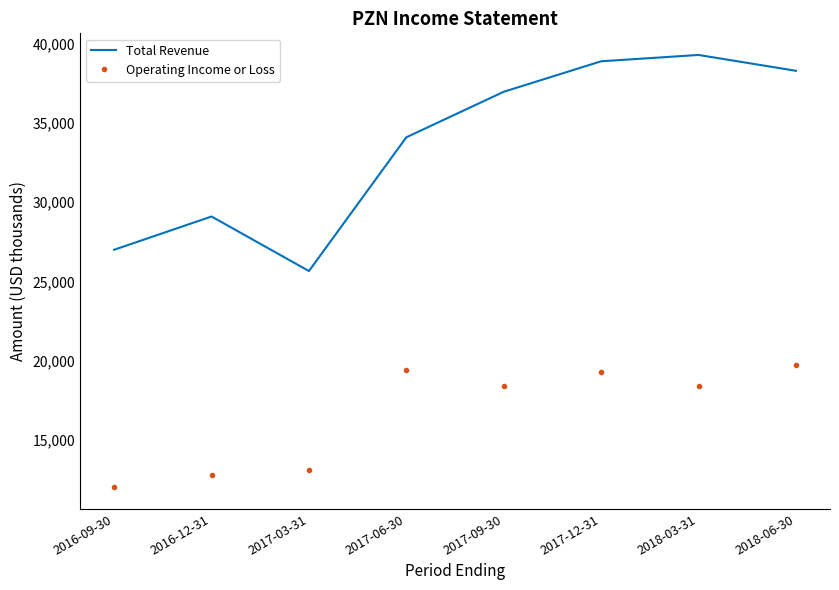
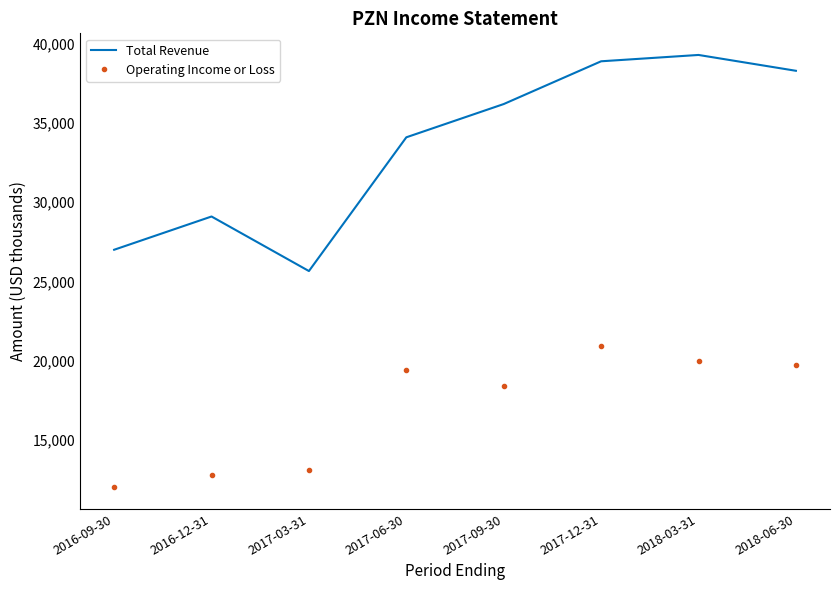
  {
    "Total Revenue": {
      "2016-09-30": "27,000",
      "2016-12-31": "29,100",
      "2017-03-31": "25,700",
      "2017-06-30": "34,100",
-     "2017-09-30": "37,000",
+     "2017-09-30": "36,200",
      "2017-12-31": "38,900",
      "2018-03-31": "39,300",
      "2018-06-30": "38,300"
    },
    "Operating Income or Loss": {
      "2016-09-30": "12,000",
      "2016-12-31": "12,800",
      "2017-03-31": "13,100",
      "2017-06-30": "19,400",
      "2017-09-30": "18,400",
-     "2017-12-31": "19,300",
-     "2018-03-31": "18,400",
+     "2017-12-31": "20,900",
+     "2018-03-31": "20,000",
      "2018-06-30": "19,700"
    }
  }
